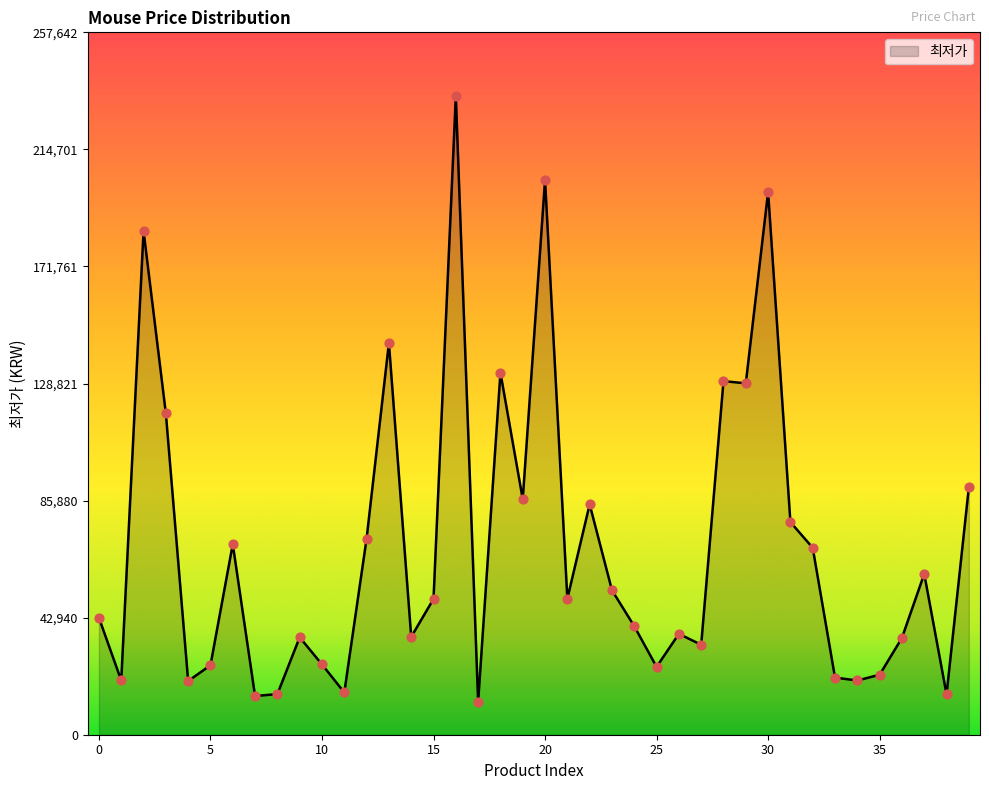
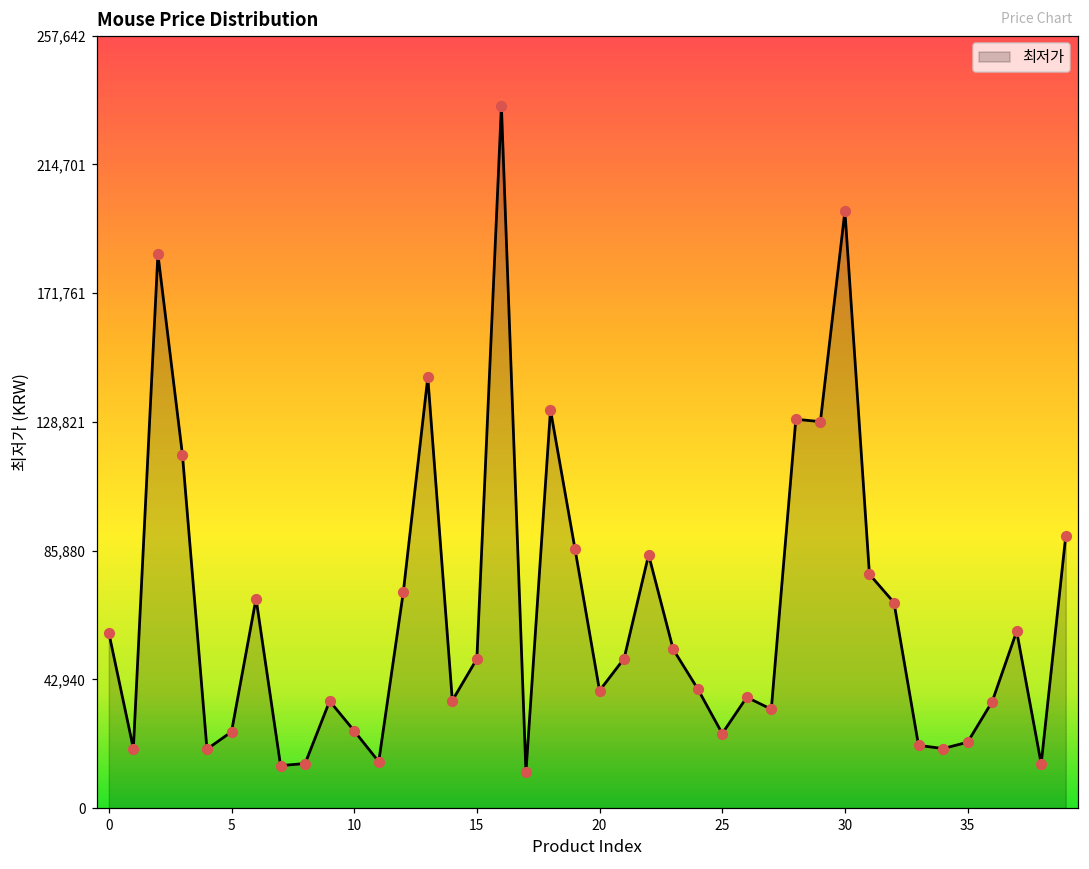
  {
-   "0": "43,000",
+   "0": "58,000",
    "5": "25,000",
    "10": "26,000",
    "15": "50,000",
-   "20": "203,000",
+   "20": "39,000",
    "25": "25,000",
    "30": "199,000",
    "35": "22,000"
  }
